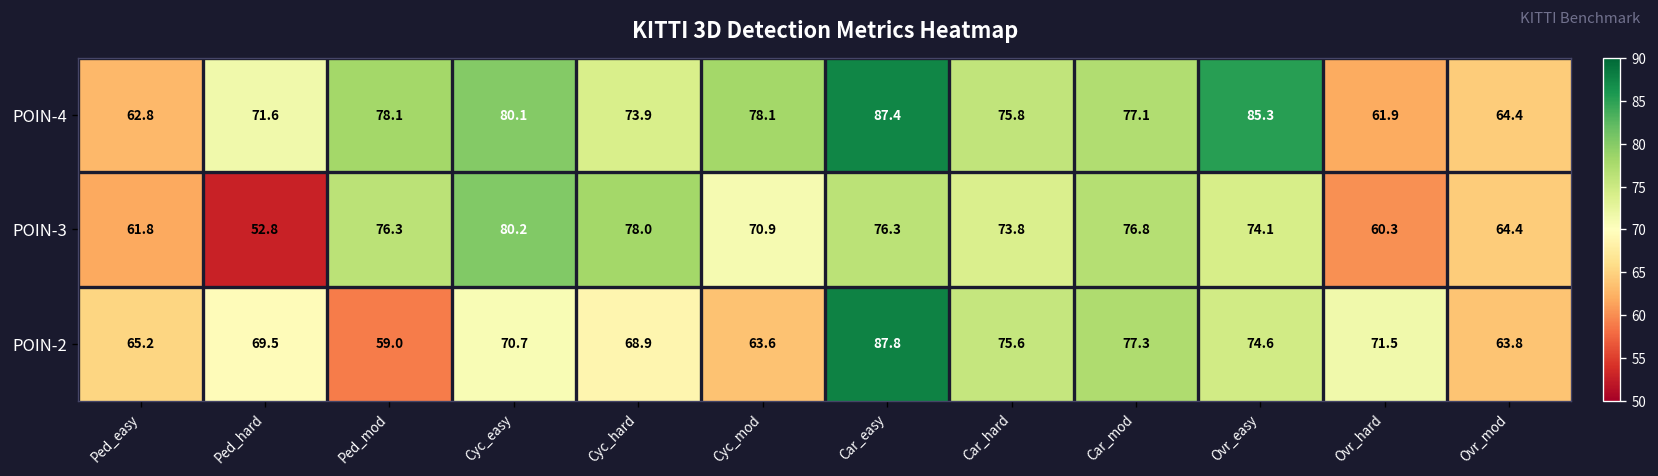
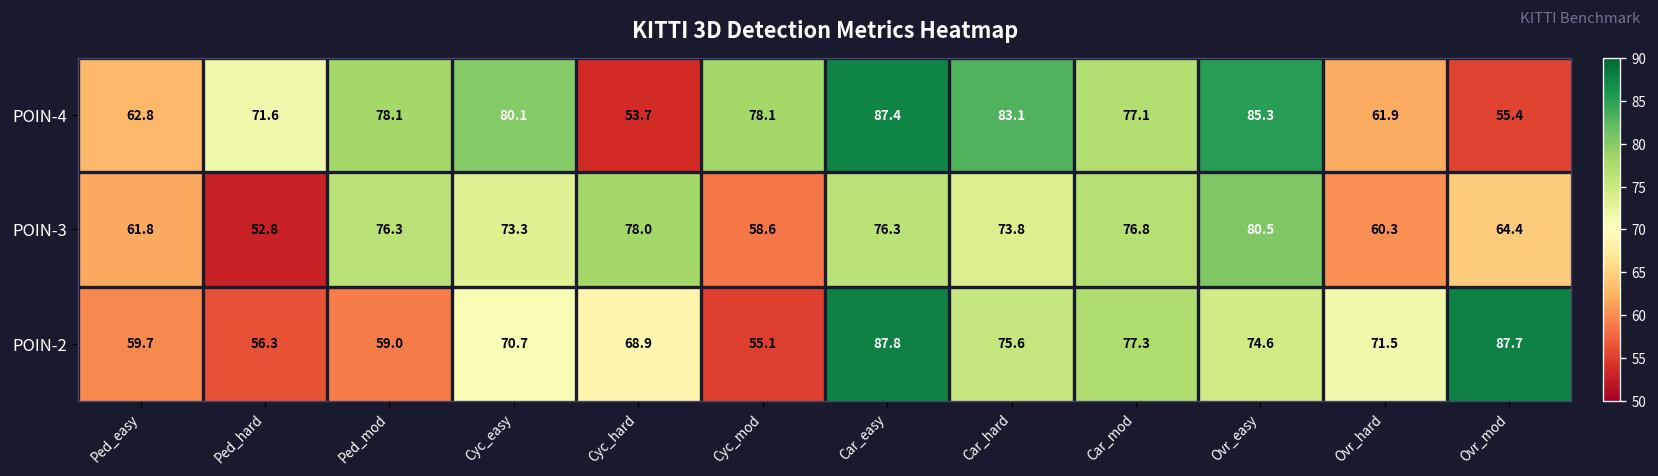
  {
    "POIN-4": {
      "Ped_easy": 62.8,
      "Ped_hard": 71.6,
      "Ped_mod": 78.1,
      "Cyc_easy": 80.1,
-     "Cyc_hard": 73.9,
+     "Cyc_hard": 53.7,
      "Cyc_mod": 78.1,
      "Car_easy": 87.4,
-     "Car_hard": 75.8,
+     "Car_hard": 83.1,
      "Car_mod": 77.1,
      "Ovr_easy": 85.3,
      "Ovr_hard": 61.9,
-     "Ovr_mod": 64.4
+     "Ovr_mod": 55.4
    },
    "POIN-3": {
      "Ped_easy": 61.8,
      "Ped_hard": 52.8,
      "Ped_mod": 76.3,
-     "Cyc_easy": 80.2,
+     "Cyc_easy": 73.3,
      "Cyc_hard": 78.0,
-     "Cyc_mod": 70.9,
+     "Cyc_mod": 58.6,
      "Car_easy": 76.3,
      "Car_hard": 73.8,
      "Car_mod": 76.8,
-     "Ovr_easy": 74.1,
+     "Ovr_easy": 80.5,
      "Ovr_hard": 60.3,
      "Ovr_mod": 64.4
    },
    "POIN-2": {
-     "Ped_easy": 65.2,
-     "Ped_hard": 69.5,
+     "Ped_easy": 59.7,
+     "Ped_hard": 56.3,
      "Ped_mod": 59.0,
      "Cyc_easy": 70.7,
      "Cyc_hard": 68.9,
-     "Cyc_mod": 63.6,
+     "Cyc_mod": 55.1,
      "Car_easy": 87.8,
      "Car_hard": 75.6,
      "Car_mod": 77.3,
      "Ovr_easy": 74.6,
      "Ovr_hard": 71.5,
-     "Ovr_mod": 63.8
+     "Ovr_mod": 87.7
    }
  }
